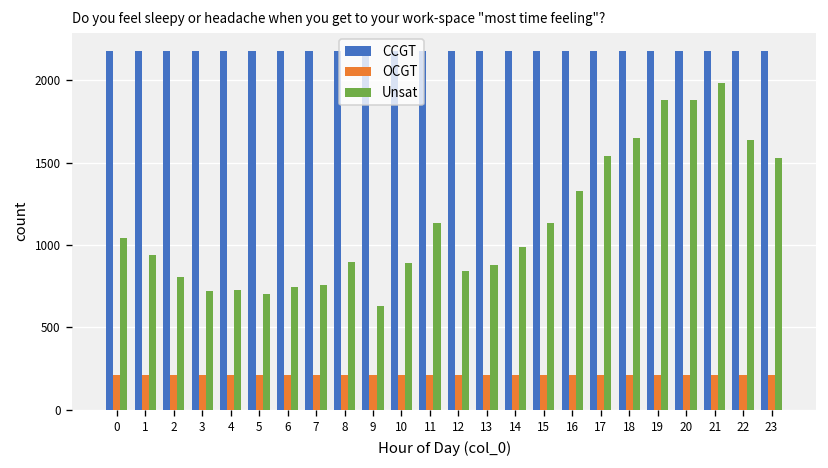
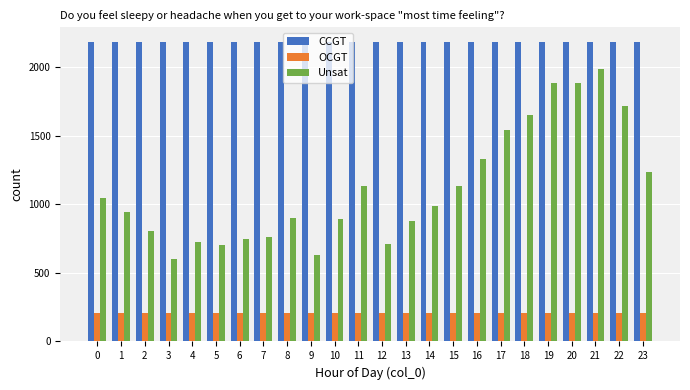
  {
    "CCGT": {
      "0": 2180,
      "1": 2180,
      "2": 2180,
      "3": 2180,
      "4": 2180,
      "5": 2180,
      "6": 2180,
      "7": 2180,
      "8": 2180,
      "12": 2180,
      "13": 2180,
      "14": 2180,
      "15": 2180,
      "16": 2180,
      "17": 2180,
      "18": 2180,
      "19": 2180,
      "20": 2180,
      "21": 2180,
      "22": 2180,
      "23": 2180
    },
    "OCGT": {
      "0": 210,
      "1": 210,
      "2": 210,
      "3": 210,
      "4": 210,
      "5": 210,
      "6": 210,
      "7": 210,
      "8": 210,
      "9": 210,
      "10": 210,
      "11": 210,
      "12": 210,
      "13": 210,
      "14": 210,
      "15": 210,
      "16": 210,
      "17": 210,
      "18": 210,
      "19": 210,
      "20": 210,
      "21": 210,
      "22": 210,
      "23": 210
    },
    "Unsat": {
      "0": 1050,
      "1": 940,
      "2": 800,
-     "3": 720,
+     "3": 600,
      "4": 730,
      "5": 700,
      "6": 740,
      "7": 760,
      "8": 900,
      "9": 630,
      "10": 890,
      "11": 1130,
-     "12": 840,
+     "12": 710,
      "13": 880,
      "14": 990,
      "15": 1130,
      "16": 1330,
      "17": 1540,
      "18": 1650,
      "19": 1880,
      "20": 1880,
      "21": 1980,
-     "22": 1640,
-     "23": 1530
+     "22": 1720,
+     "23": 1240
    }
  }
